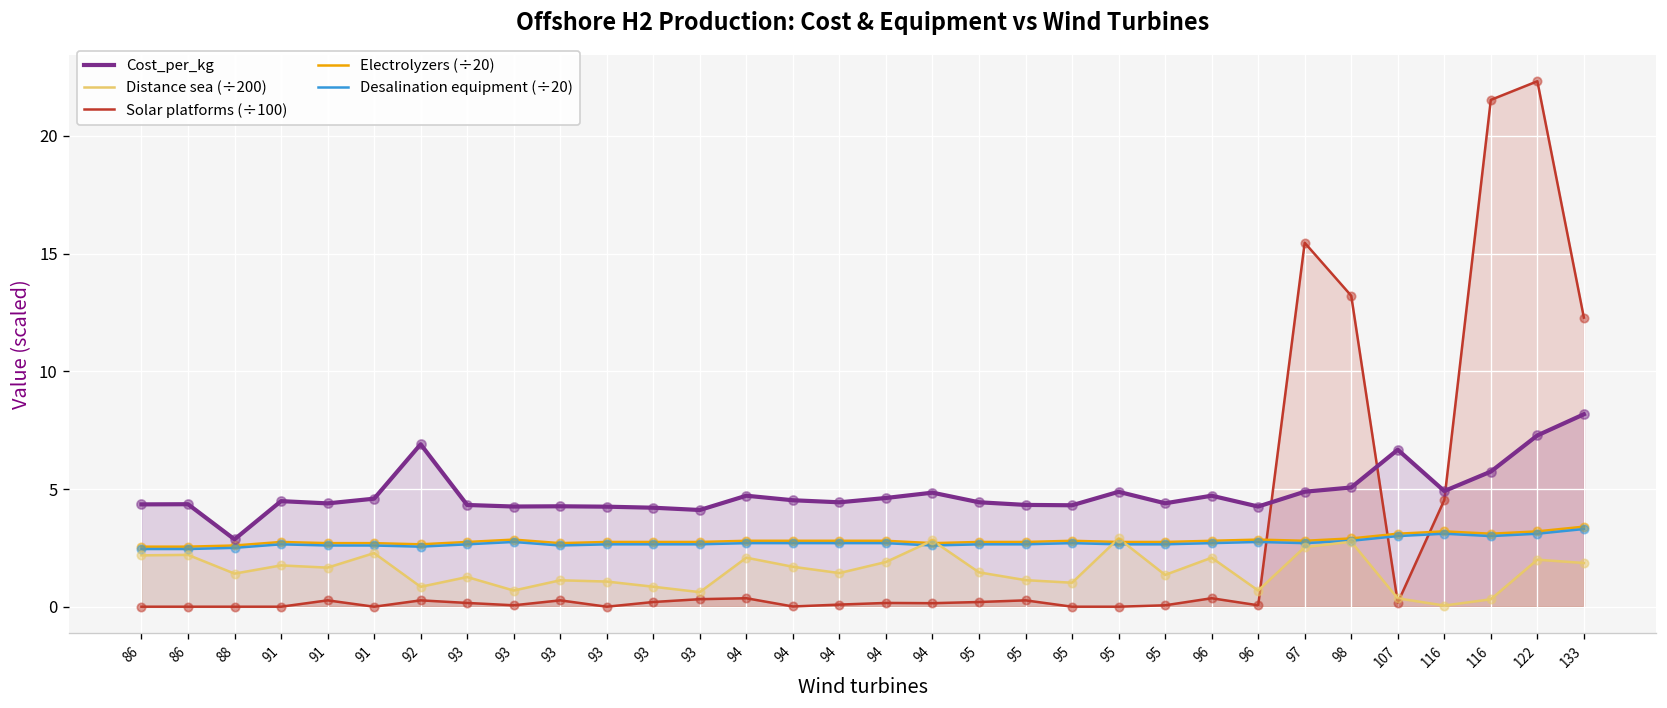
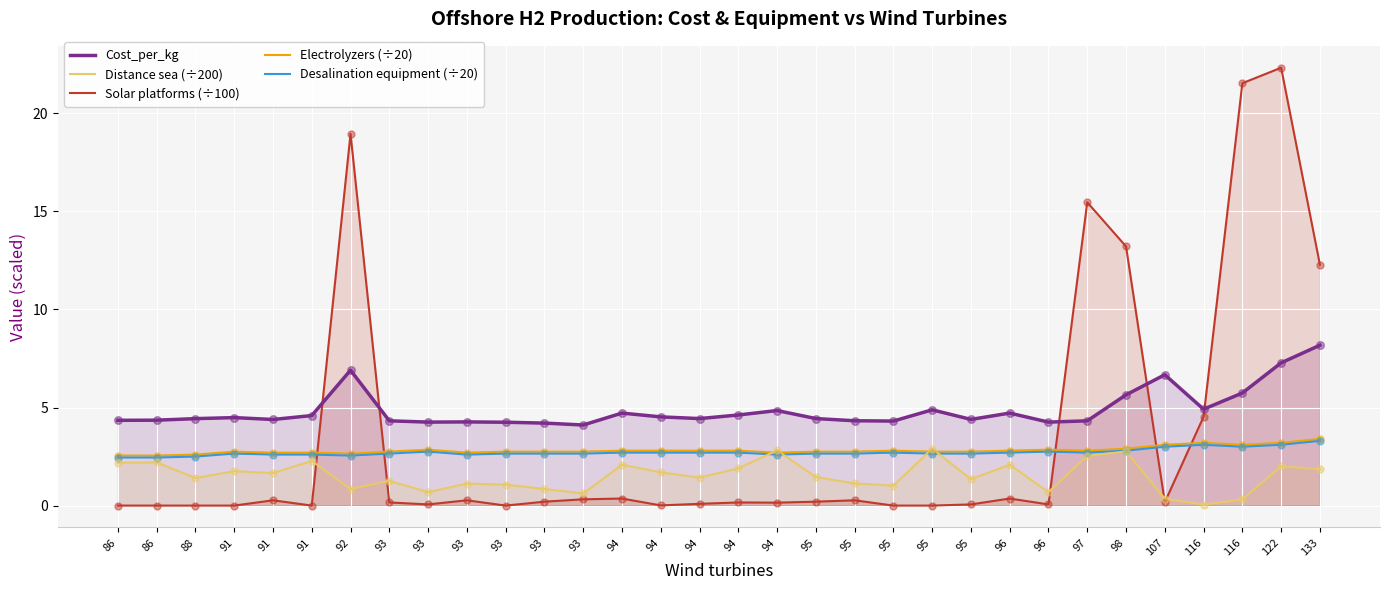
  {
    "Cost_per_kg": {
-     "88": 2.9,
+     "88": 4.4,
      "92": 6.9,
-     "97": 4.9,
-     "98": 5.1,
+     "97": 4.3,
+     "98": 5.6,
      "107": 6.7,
      "122": 7.3,
      "133": 8.2
    },
    "Distance sea (÷200)": {
      "88": 1.4,
      "92": 0.8,
      "97": 2.5,
      "107": 0.4,
      "122": 2.0,
      "133": 1.9
    },
    "Solar platforms (÷100)": {
      "88": 0.0,
-     "92": 0.3,
+     "92": 19.0,
      "97": 15.5,
      "98": 13.2,
      "107": 0.2,
      "122": 22.3,
      "133": 12.3
    }
  }
